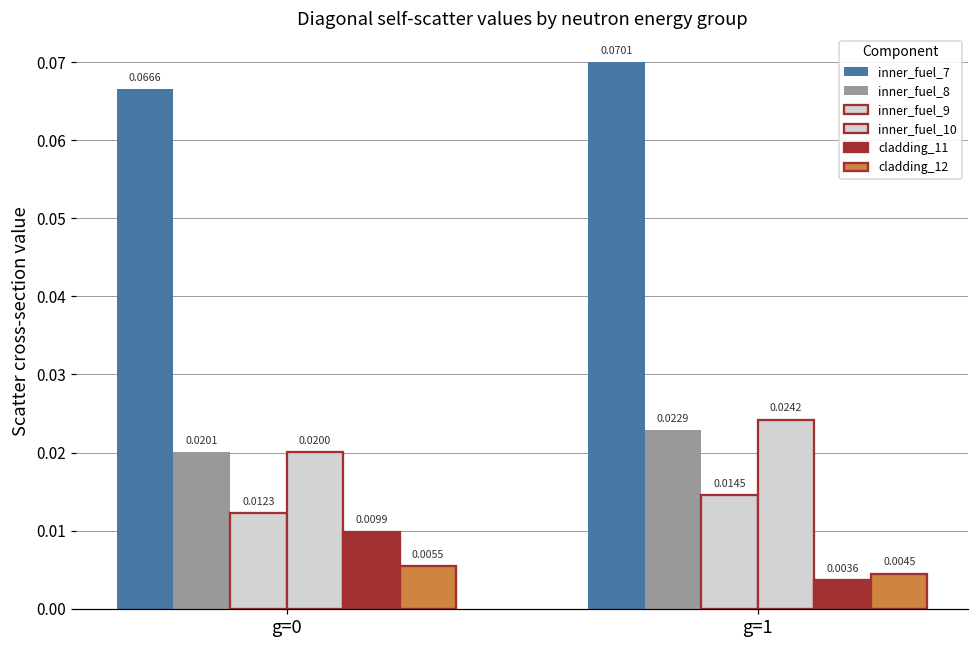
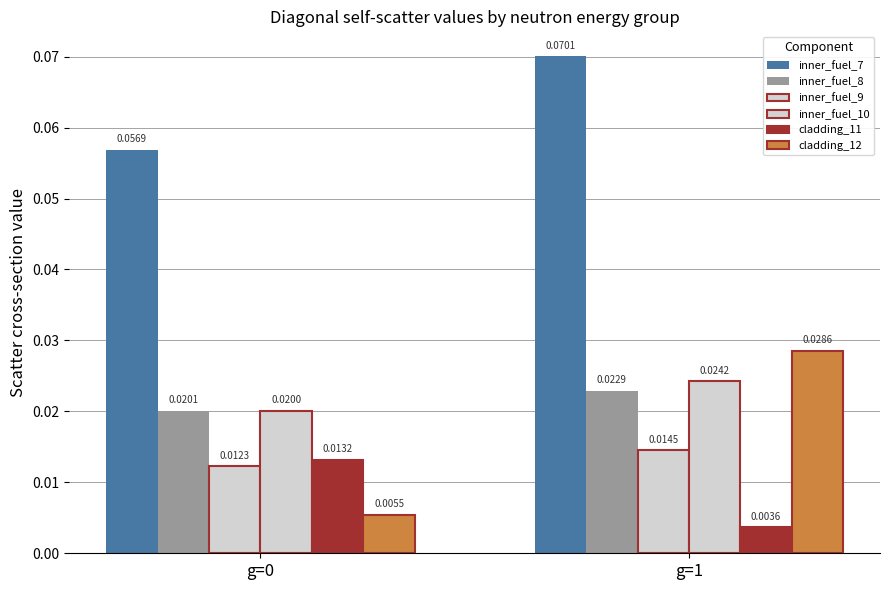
  {
    "inner_fuel_7": {
-     "g=0": 0.0666,
+     "g=0": 0.0569,
      "g=1": 0.0701
    },
    "inner_fuel_8": {
      "g=0": 0.0201,
      "g=1": 0.0229
    },
    "cladding_11": {
-     "g=0": 0.0099,
+     "g=0": 0.0132,
      "g=1": 0.0036
    },
    "cladding_12": {
      "g=0": 0.0055,
-     "g=1": 0.0045
+     "g=1": 0.0286
    }
  }
